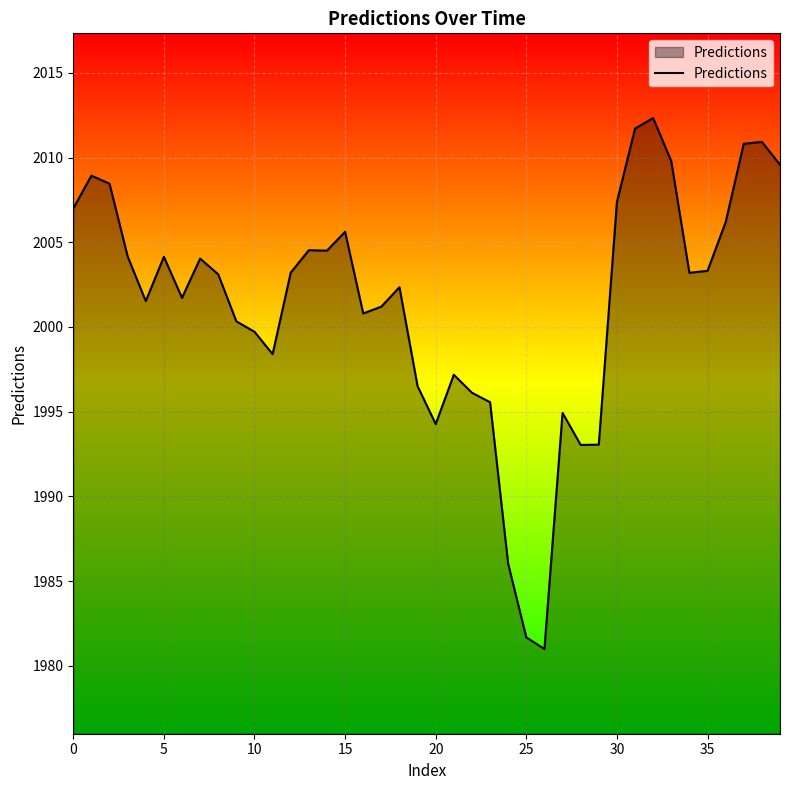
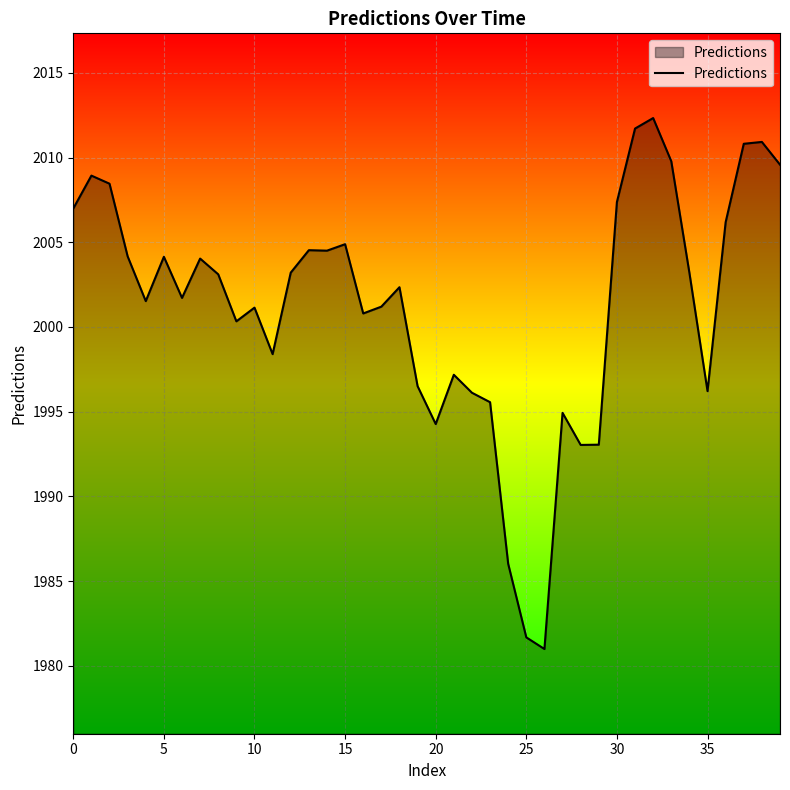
  {
    "0": 2007.0,
    "5": 2004.1,
-   "10": 1999.7,
-   "15": 2005.6,
+   "10": 2001.1,
+   "15": 2004.9,
    "20": 1994.3,
    "25": 1981.7,
    "30": 2007.4,
-   "35": 2003.3
+   "35": 1996.2
  }
